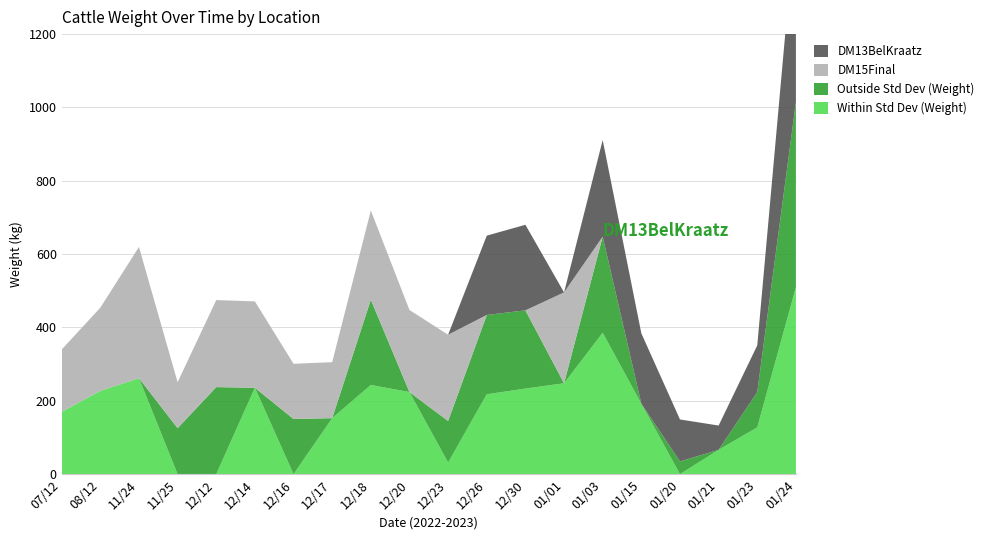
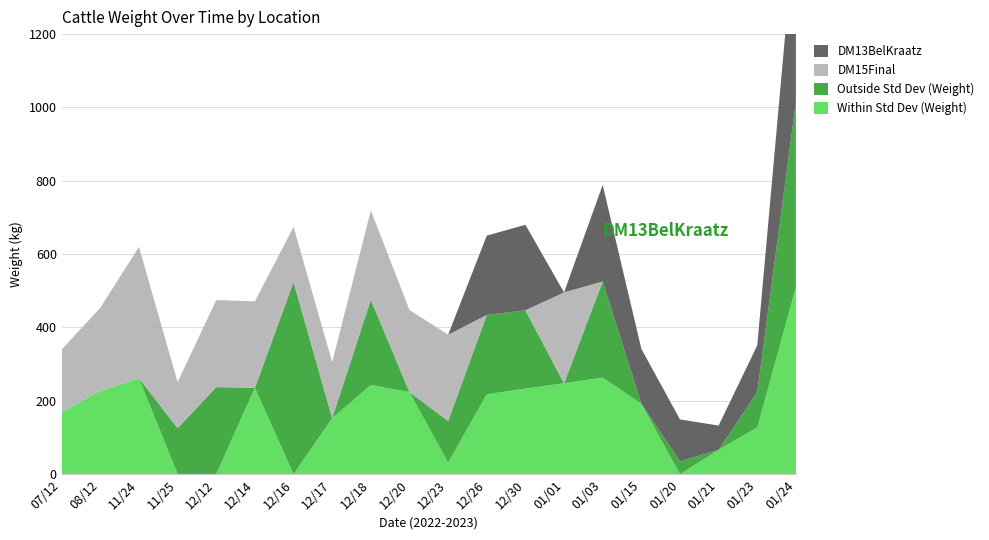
  {
    "Within Std Dev (Weight)": {
      "11/25": 0,
      "12/12": 0,
      "12/16": 0,
      "12/18": 240,
      "12/23": 30,
      "12/26": 220,
      "12/30": 230,
-     "01/03": 390,
+     "01/03": 260,
      "01/20": 0,
      "01/23": 130,
      "01/24": 510
    },
    "Outside Std Dev (Weight)": {
      "11/25": 130,
      "12/12": 240,
-     "12/16": 150,
+     "12/16": 520,
      "12/18": 230,
      "12/23": 110
    },
    "DM13BelKraatz": {
      "12/26": 220,
      "12/30": 230,
      "01/03": 260,
-     "01/15": 190,
+     "01/15": 150,
      "01/20": 110,
      "01/21": 70,
      "01/23": 130
    }
  }
